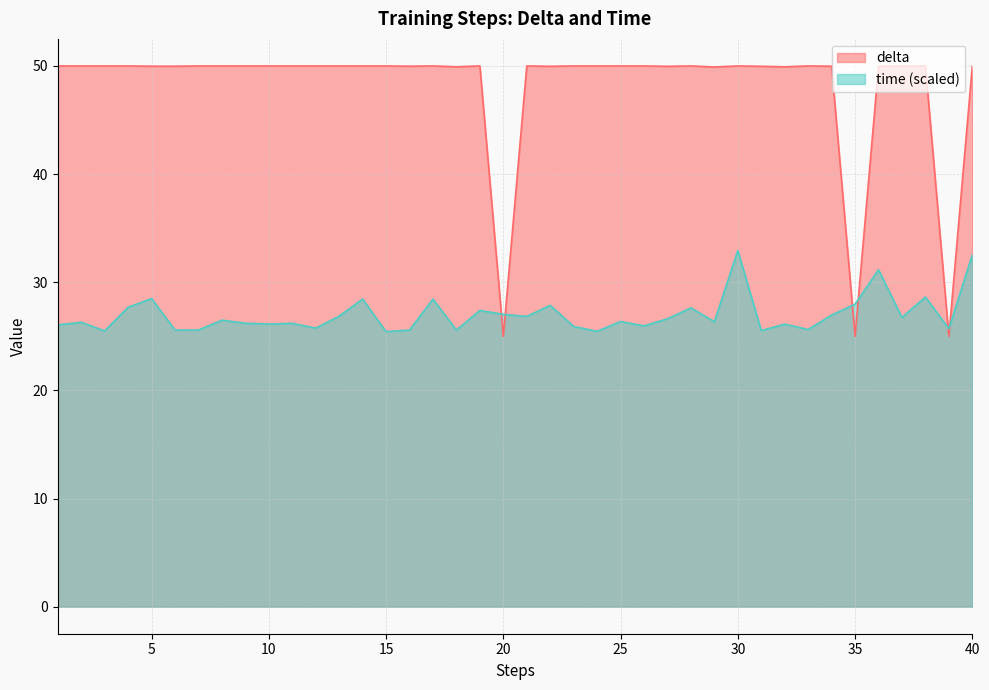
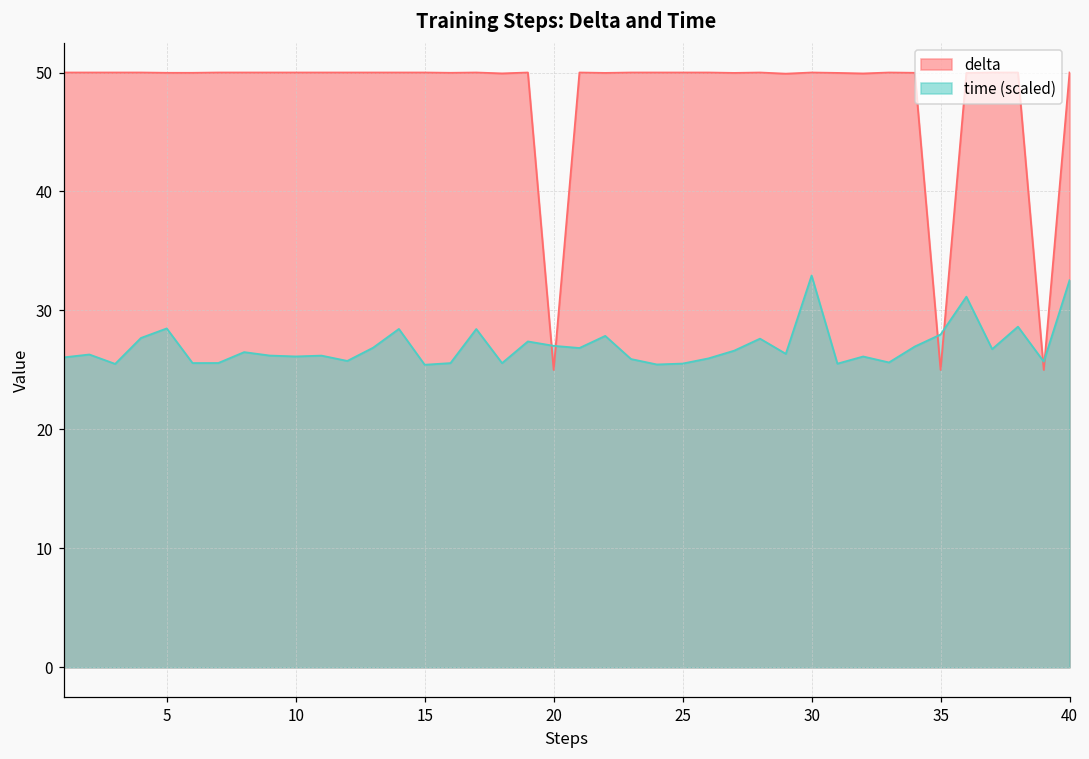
  {
    "delta": {
      "5": 50.0,
      "10": 50.0,
      "15": 50.0,
      "20": 25.0,
      "25": 50.0,
      "30": 50.0,
      "35": 25.0,
      "40": 50.0
    },
    "time (scaled)": {
      "5": 28.5,
      "10": 26.1,
      "15": 25.4,
      "20": 27.0,
-     "25": 26.4,
+     "25": 25.5,
      "30": 32.9,
      "35": 28.0,
      "40": 32.5
    }
  }
